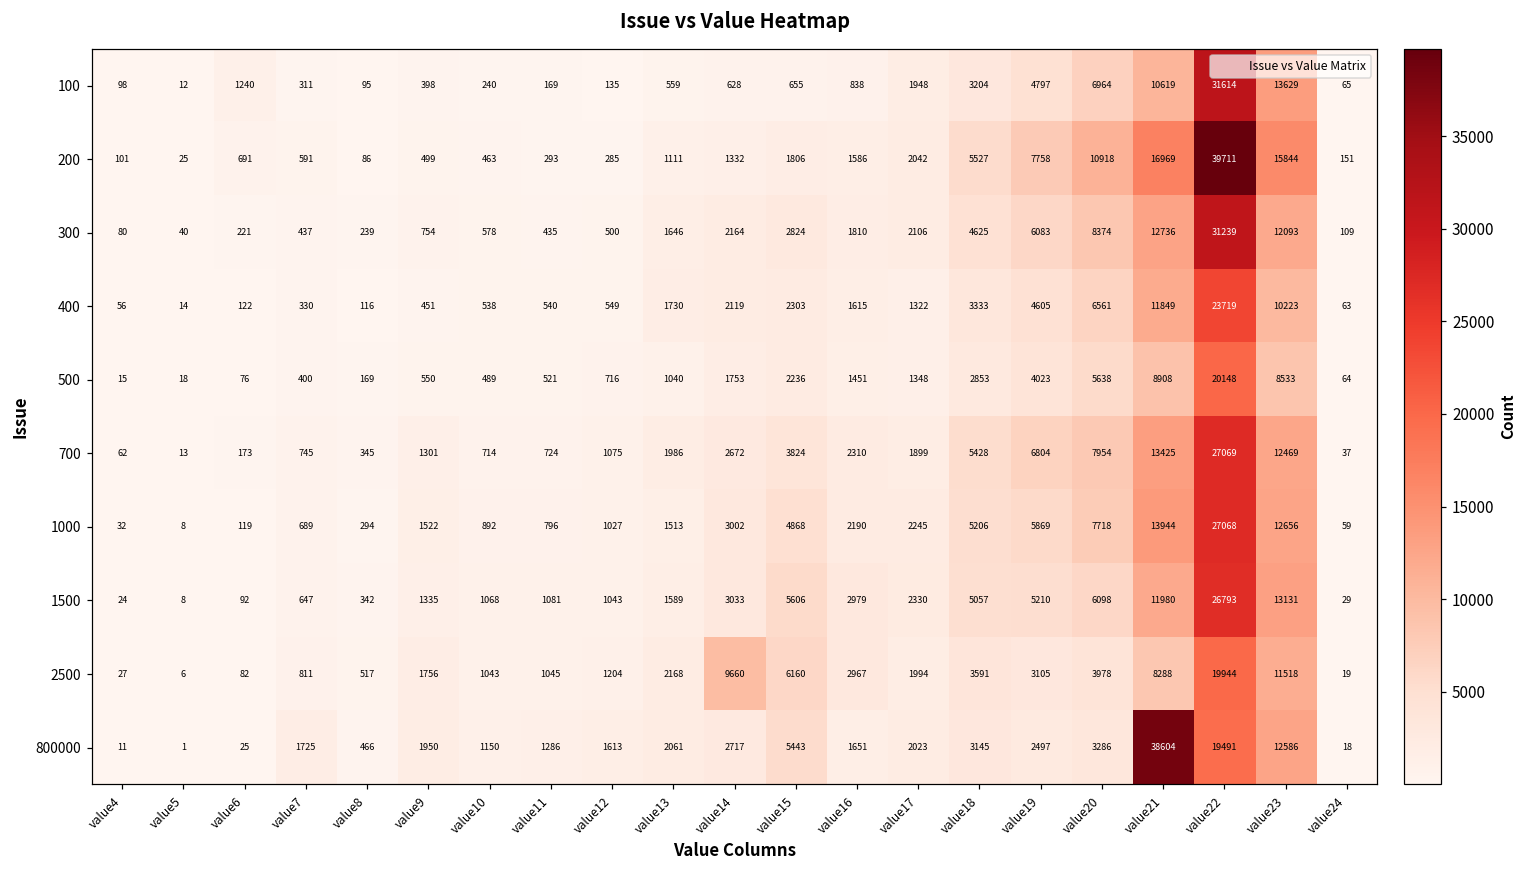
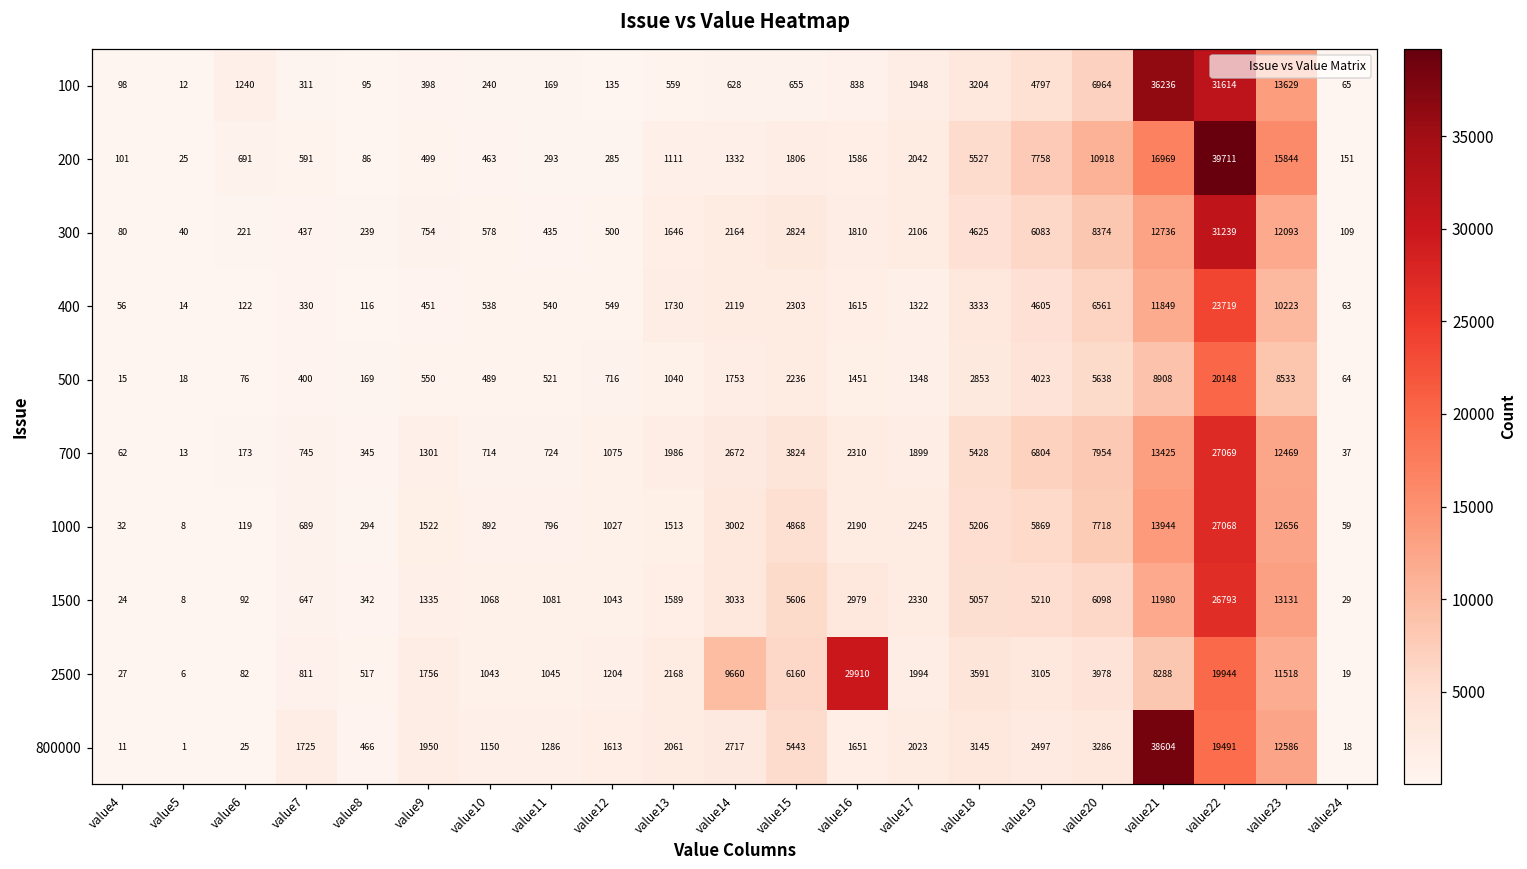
  {
    "100": {
      "value4": 98,
      "value5": 12,
      "value6": 1240,
      "value7": 311,
      "value8": 95,
      "value9": 398,
      "value10": 240,
      "value11": 169,
      "value12": 135,
      "value13": 559,
      "value14": 628,
      "value15": 655,
      "value16": 838,
      "value17": 1948,
      "value18": 3204,
      "value19": 4797,
      "value20": 6964,
-     "value21": 10619,
+     "value21": 36236,
      "value22": 31614,
      "value23": 13629,
      "value24": 65
    },
    "2500": {
      "value4": 27,
      "value5": 6,
      "value6": 82,
      "value7": 811,
      "value8": 517,
      "value9": 1756,
      "value10": 1043,
      "value11": 1045,
      "value12": 1204,
      "value13": 2168,
      "value14": 9660,
      "value15": 6160,
-     "value16": 2967,
+     "value16": 29910,
      "value17": 1994,
      "value18": 3591,
      "value19": 3105,
      "value20": 3978,
      "value21": 8288,
      "value22": 19944,
      "value23": 11518,
      "value24": 19
    }
  }
